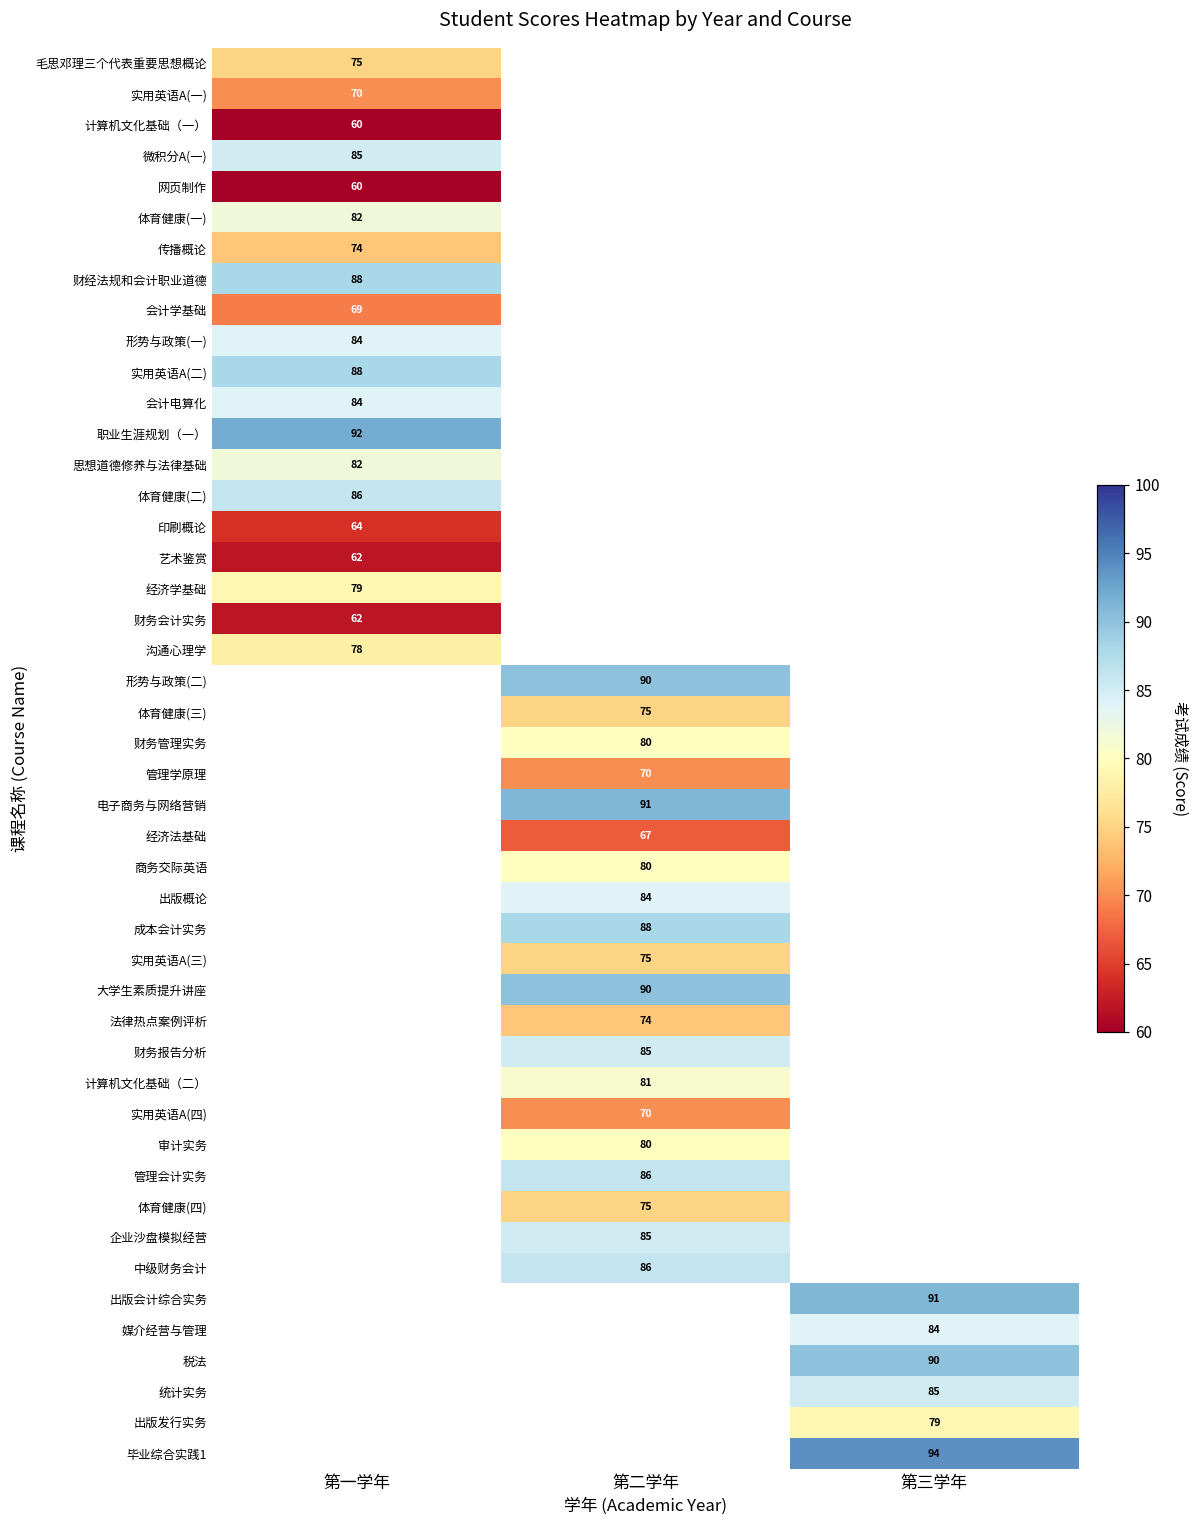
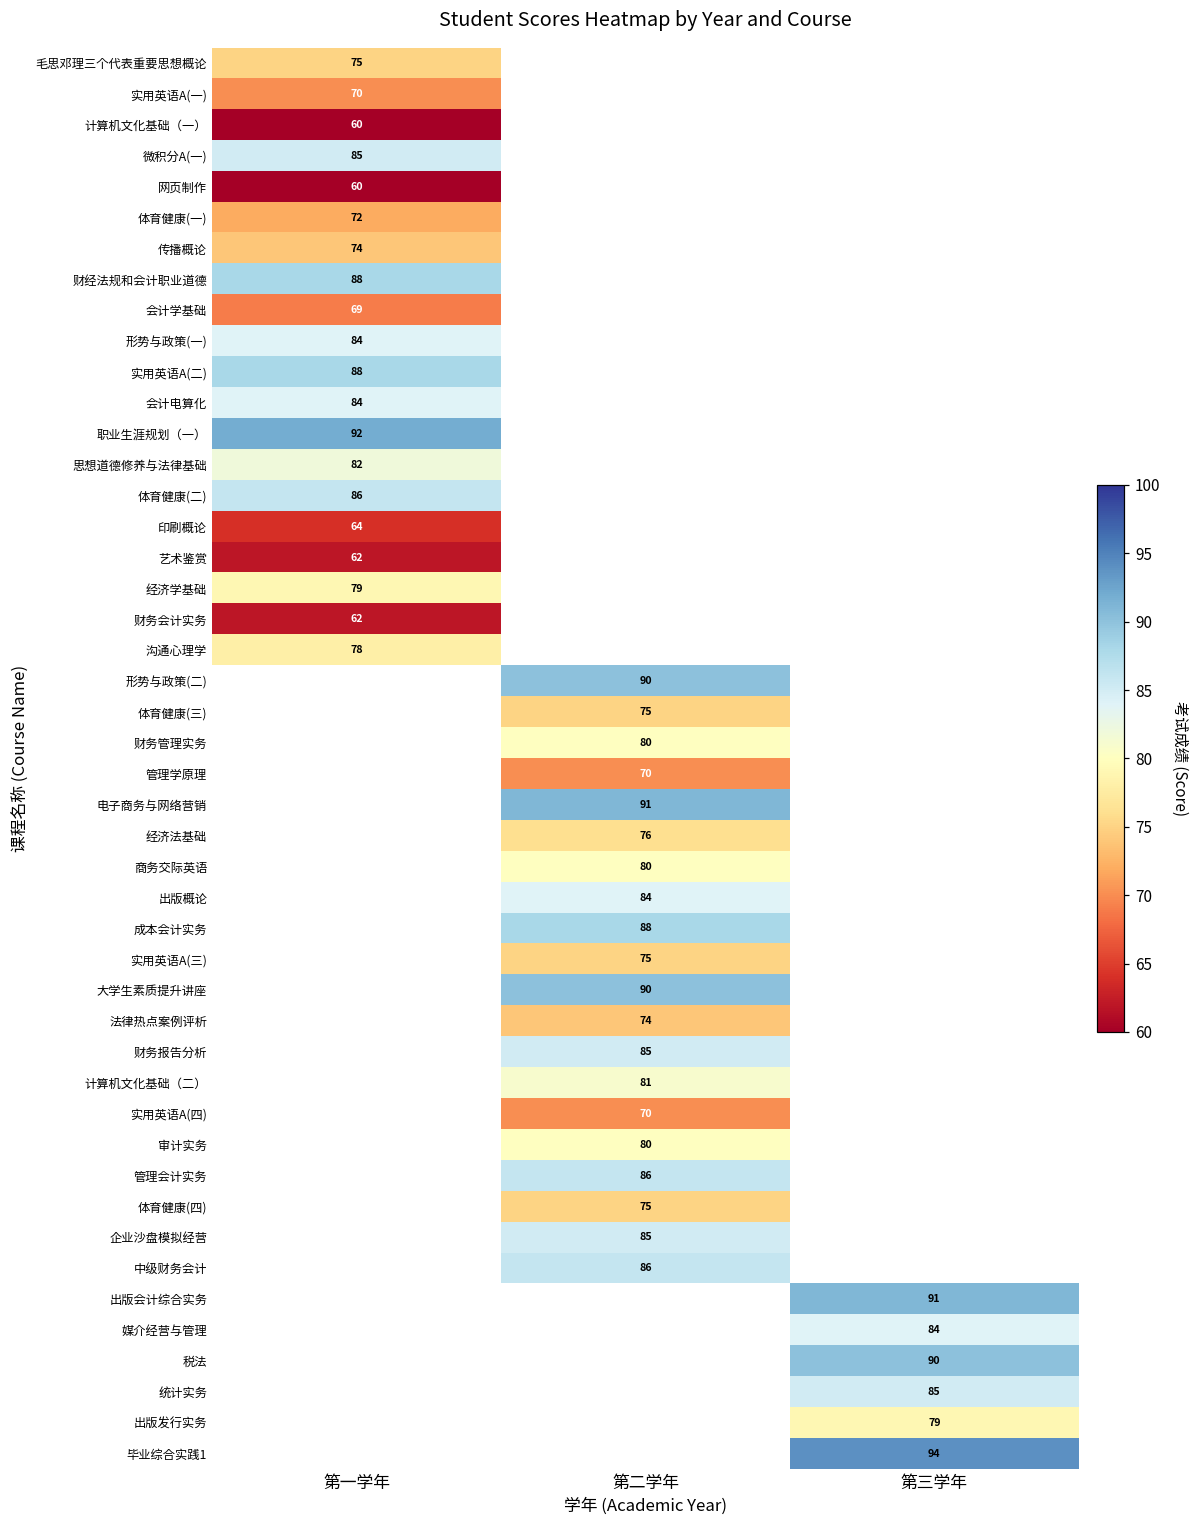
  {
    "毛思邓理三个代表重要思想概论": {
      "第一学年": 75
    },
    "实用英语A(一)": {
      "第一学年": 70
    },
    "计算机文化基础（一）": {
      "第一学年": 60
    },
    "微积分A(一)": {
      "第一学年": 85
    },
    "网页制作": {
      "第一学年": 60
    },
    "体育健康(一)": {
-     "第一学年": 82
+     "第一学年": 72
    },
    "传播概论": {
      "第一学年": 74
    },
    "财经法规和会计职业道德": {
      "第一学年": 88
    },
    "会计学基础": {
      "第一学年": 69
    },
    "形势与政策(一)": {
      "第一学年": 84
    },
    "实用英语A(二)": {
      "第一学年": 88
    },
    "会计电算化": {
      "第一学年": 84
    },
    "职业生涯规划（一）": {
      "第一学年": 92
    },
    "思想道德修养与法律基础": {
      "第一学年": 82
    },
    "体育健康(二)": {
      "第一学年": 86
    },
    "印刷概论": {
      "第一学年": 64
    },
    "艺术鉴赏": {
      "第一学年": 62
    },
    "经济学基础": {
      "第一学年": 79
    },
    "财务会计实务": {
      "第一学年": 62
    },
    "沟通心理学": {
      "第一学年": 78
    },
    "形势与政策(二)": {
      "第二学年": 90
    },
    "体育健康(三)": {
      "第二学年": 75
    },
    "财务管理实务": {
      "第二学年": 80
    },
    "管理学原理": {
      "第二学年": 70
    },
    "电子商务与网络营销": {
      "第二学年": 91
    },
    "经济法基础": {
-     "第二学年": 67
+     "第二学年": 76
    },
    "商务交际英语": {
      "第二学年": 80
    },
    "出版概论": {
      "第二学年": 84
    },
    "成本会计实务": {
      "第二学年": 88
    },
    "实用英语A(三)": {
      "第二学年": 75
    },
    "大学生素质提升讲座": {
      "第二学年": 90
    },
    "法律热点案例评析": {
      "第二学年": 74
    },
    "财务报告分析": {
      "第二学年": 85
    },
    "计算机文化基础（二）": {
      "第二学年": 81
    },
    "实用英语A(四)": {
      "第二学年": 70
    },
    "审计实务": {
      "第二学年": 80
    },
    "管理会计实务": {
      "第二学年": 86
    },
    "体育健康(四)": {
      "第二学年": 75
    },
    "企业沙盘模拟经营": {
      "第二学年": 85
    },
    "中级财务会计": {
      "第二学年": 86
    },
    "出版会计综合实务": {
      "第三学年": 91
    },
    "媒介经营与管理": {
      "第三学年": 84
    },
    "税法": {
      "第三学年": 90
    },
    "统计实务": {
      "第三学年": 85
    },
    "出版发行实务": {
      "第三学年": 79
    },
    "毕业综合实践1": {
      "第三学年": 94
    }
  }
